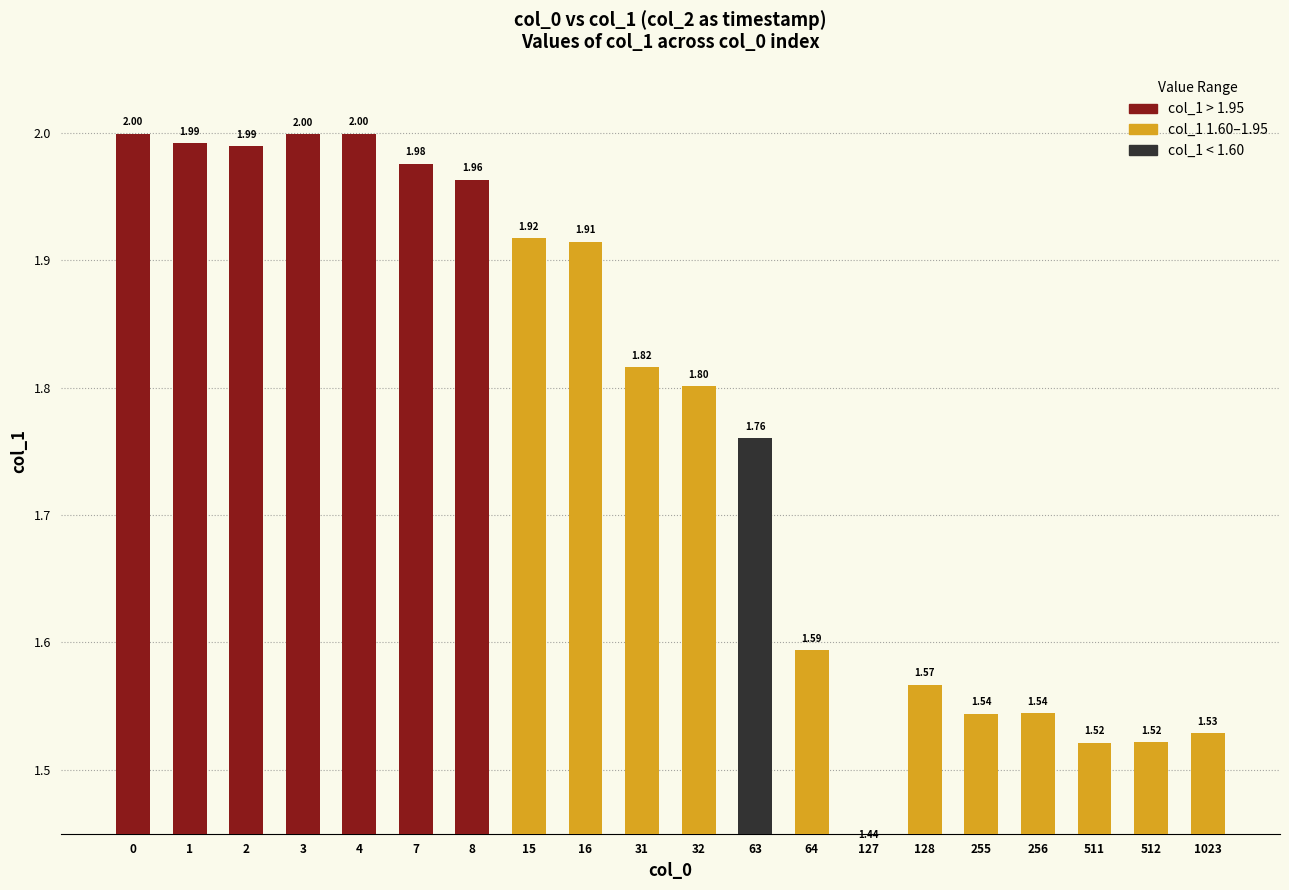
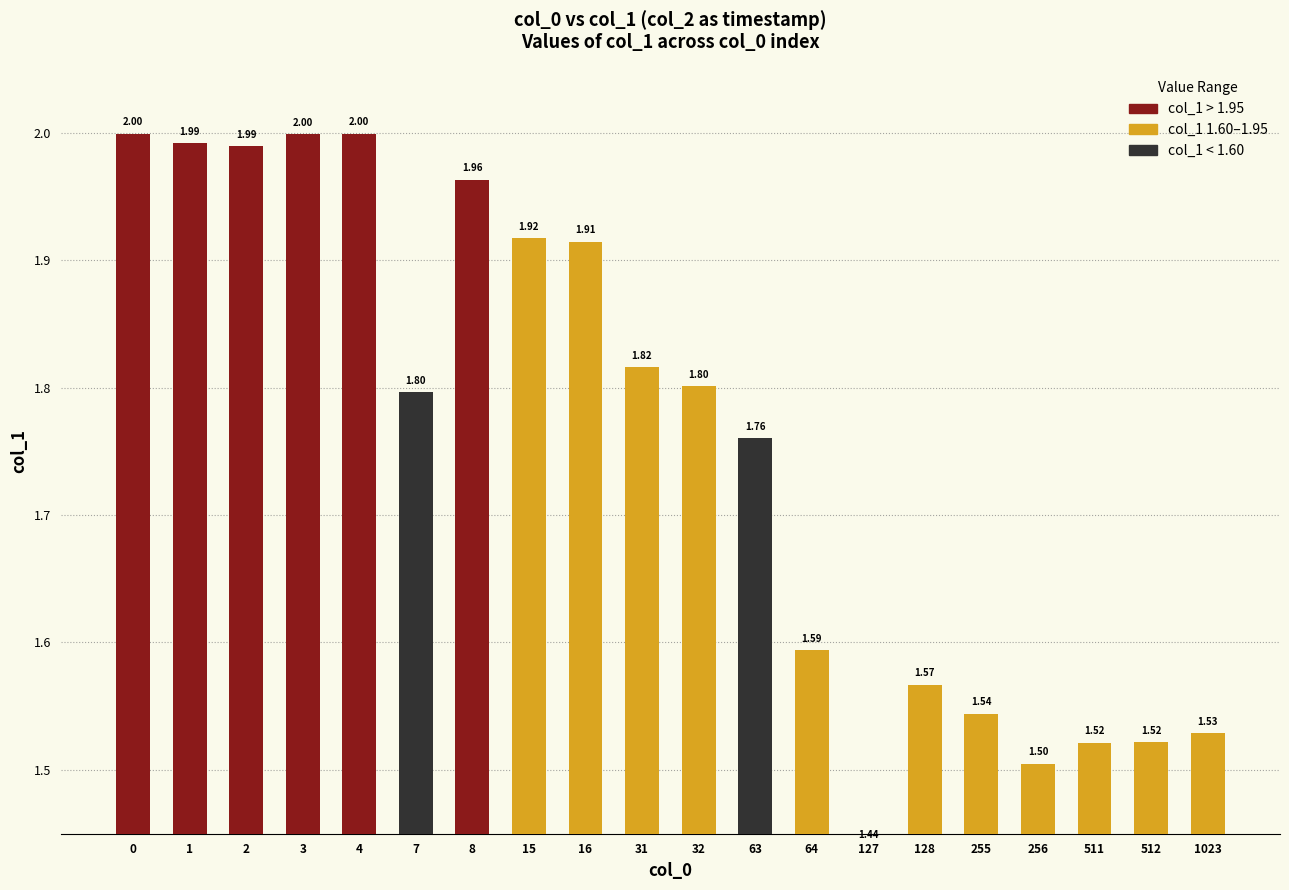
  {
    "0": 2.00,
    "1": 1.99,
    "2": 1.99,
    "3": 2.00,
    "4": 2.00,
-   "7": 1.98,
+   "7": 1.80,
    "8": 1.96,
    "15": 1.92,
    "16": 1.91,
    "31": 1.82,
    "32": 1.80,
    "63": 1.76,
    "64": 1.59,
    "128": 1.57,
    "255": 1.54,
-   "256": 1.54,
+   "256": 1.50,
    "511": 1.52,
    "512": 1.52,
    "1023": 1.53
  }
